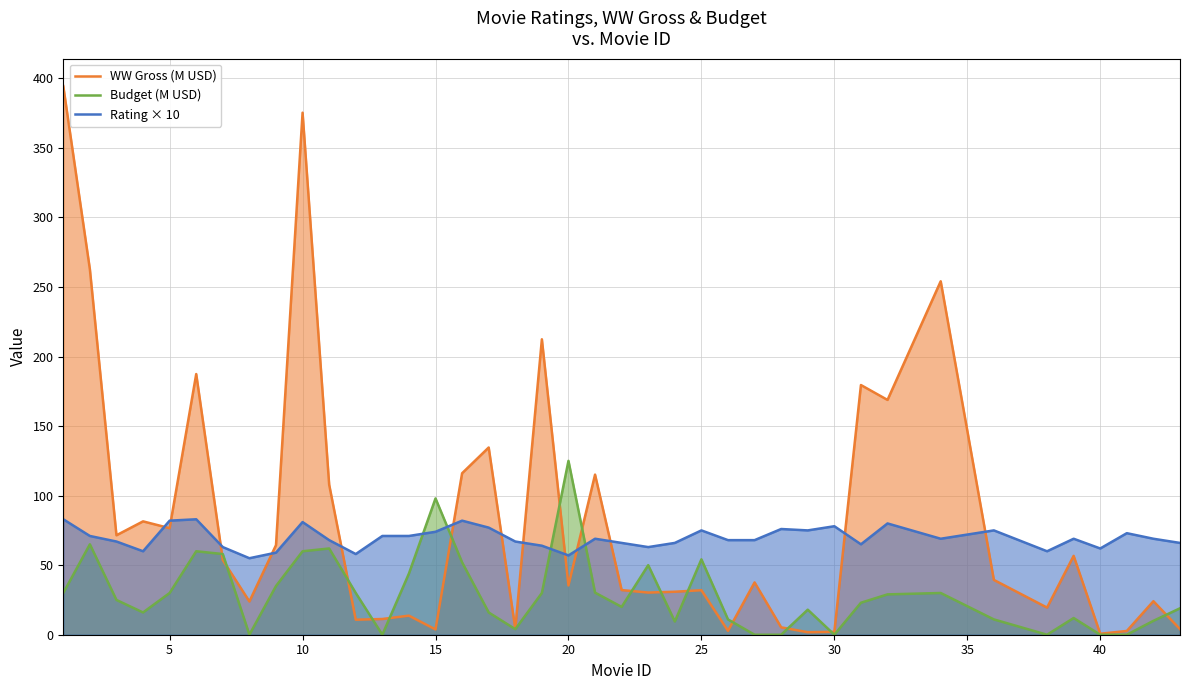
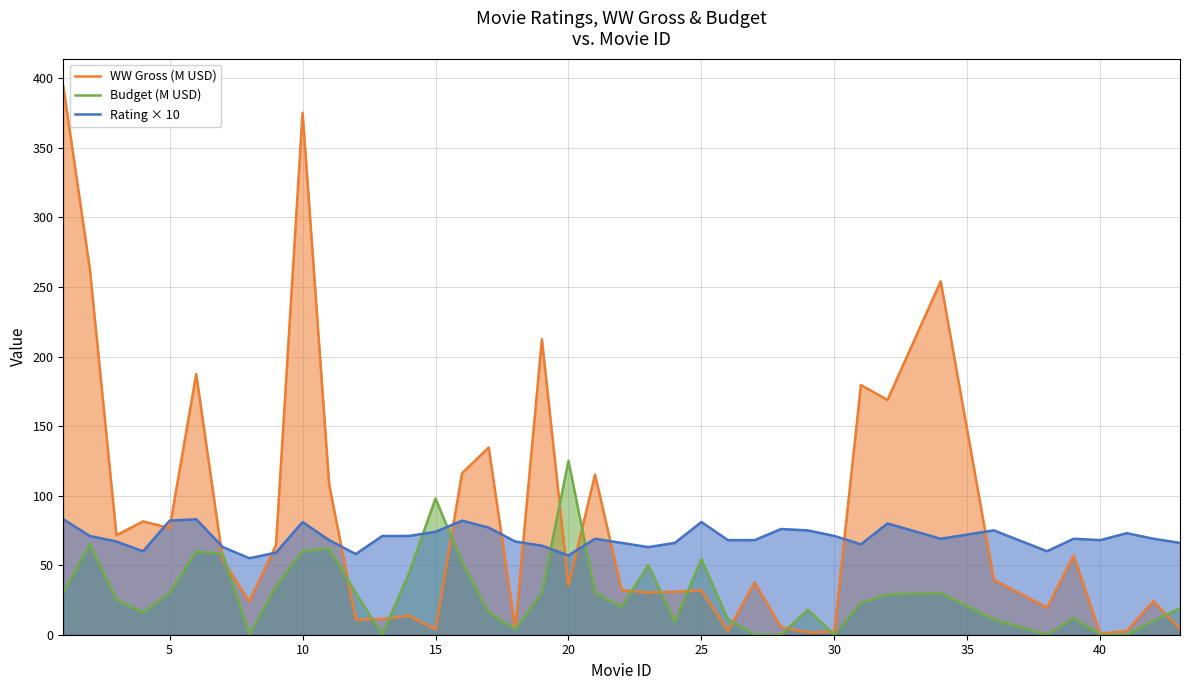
  {
    "WW Gross (M USD)": {
      "5": 77,
      "10": 375,
      "15": 4,
      "20": 35,
      "25": 32,
      "30": 2
    },
    "Budget (M USD)": {
      "5": 30,
      "10": 60,
      "15": 98,
      "20": 125,
      "25": 54,
      "30": 0
    },
    "Rating × 10": {
      "5": 82,
      "10": 81,
      "15": 74,
      "20": 57,
-     "25": 75,
-     "30": 78,
-     "40": 62
+     "25": 81,
+     "30": 71,
+     "40": 68
    }
  }
